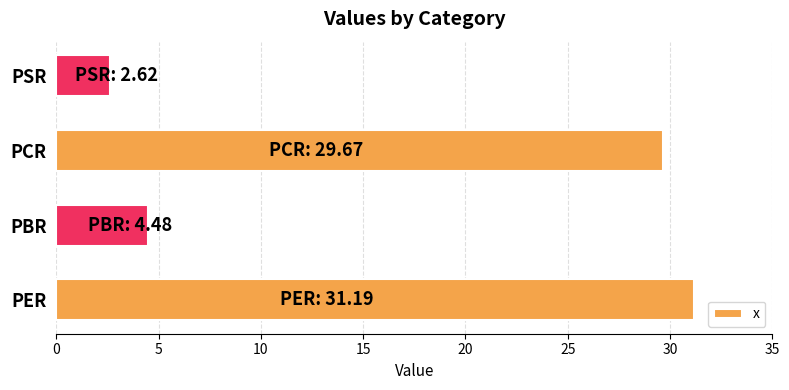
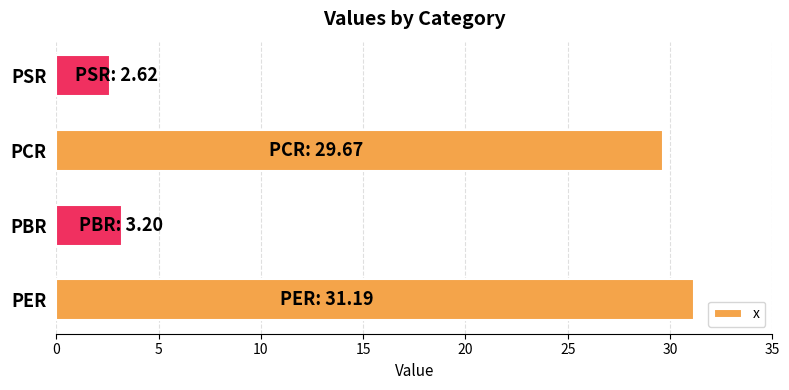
  {
    "PSR": 2.62,
    "PCR": 29.67,
-   "PBR": 4.48,
+   "PBR": 3.20,
    "PER": 31.19
  }
